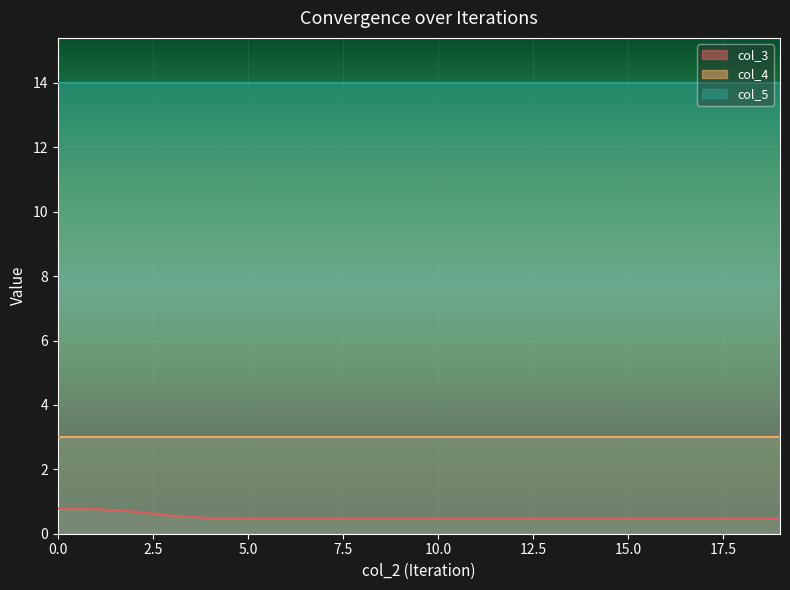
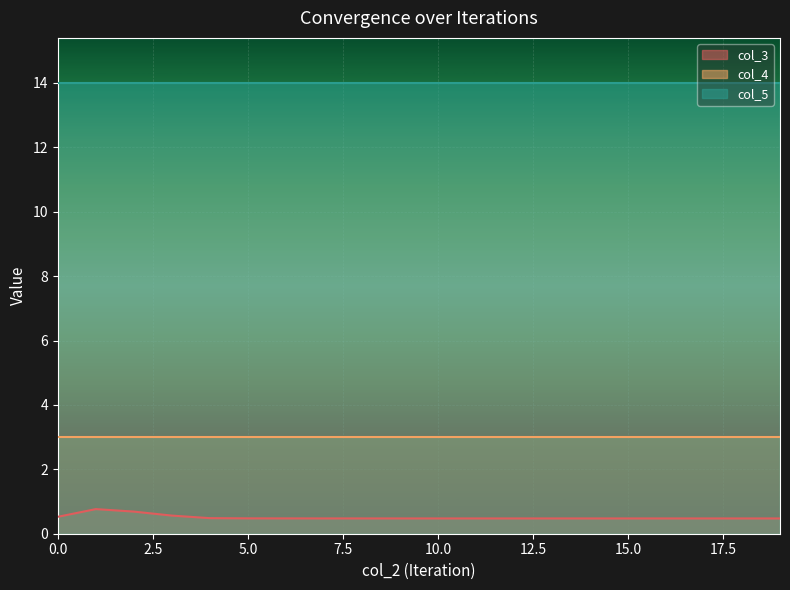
  {
    "col_3": {
-     "0.0": 0.8,
+     "0.0": 0.5,
      "5.0": 0.5,
      "10.0": 0.5,
      "15.0": 0.5
    },
    "col_4": {
      "0.0": 3.0,
      "5.0": 3.0,
      "10.0": 3.0,
      "15.0": 3.0
    },
    "col_5": {
      "0.0": 14.0,
      "5.0": 14.0,
      "10.0": 14.0,
      "15.0": 14.0
    }
  }
